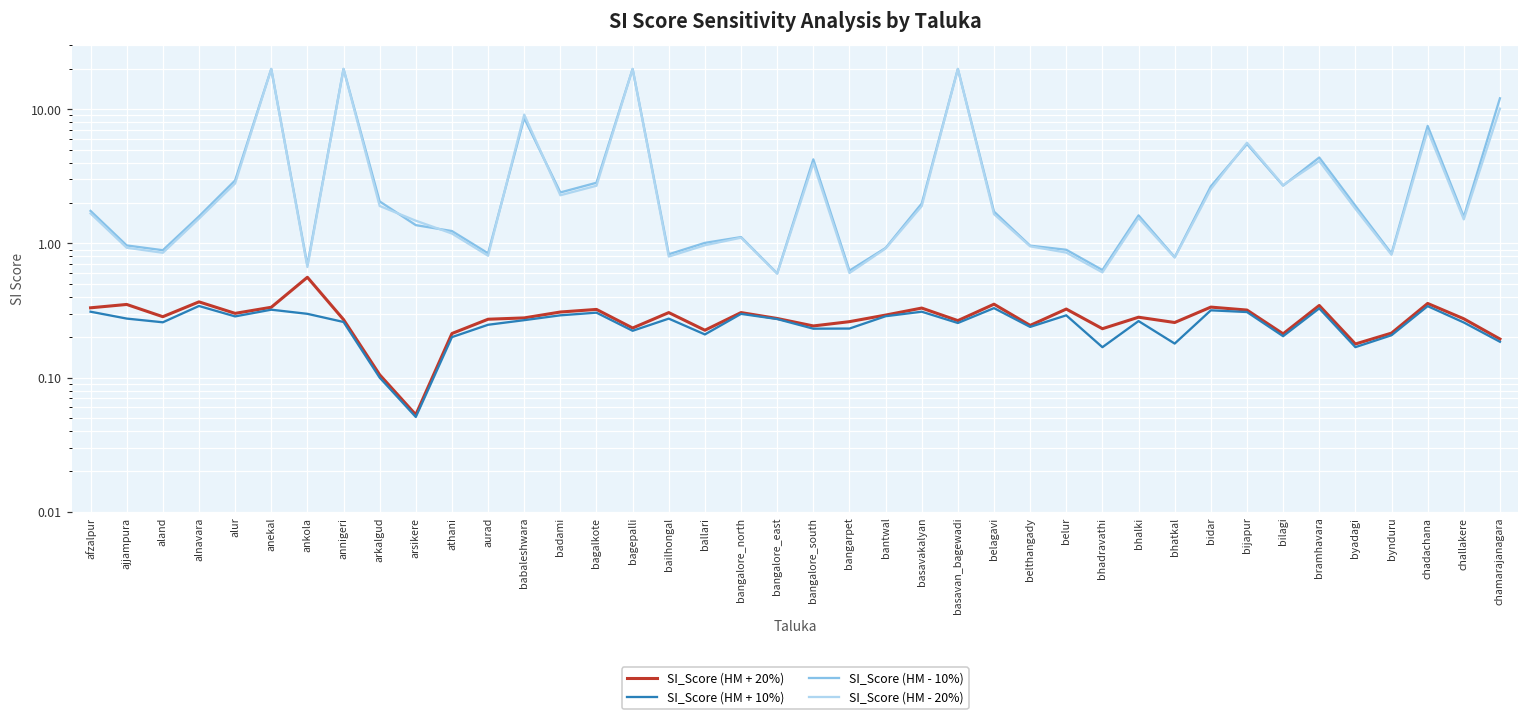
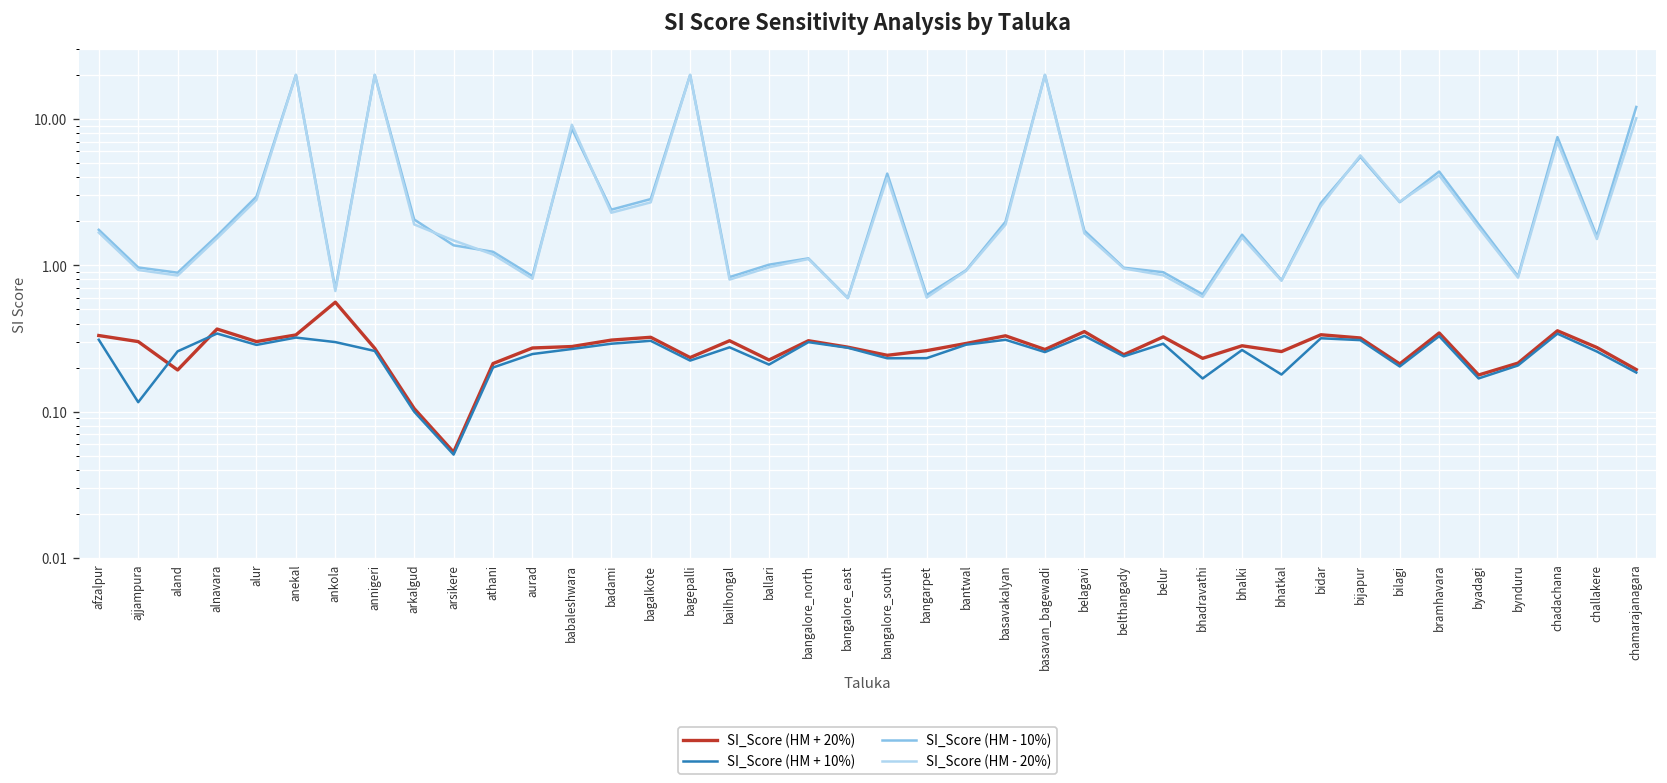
  {
    "SI_Score (HM + 20%)": {
      "afzalpur": 0.33,
-     "ajjampura": 0.35,
-     "aland": 0.28,
+     "ajjampura": 0.30,
+     "aland": 0.19,
      "alnavara": 0.37,
      "alur": 0.30,
      "ankola": 0.6,
      "arkalgud": 0.10,
      "athani": 0.21,
      "aurad": 0.27,
      "badami": 0.31,
      "bagalkote": 0.32,
      "bailhongal": 0.31,
      "ballari": 0.23,
      "bangarpet": 0.26,
      "basavakalyan": 0.33,
      "belagavi": 0.35,
      "belur": 0.32,
      "bhadravathi": 0.23,
      "bhalki": 0.28,
      "bhatkal": 0.26,
      "bidar": 0.34,
      "bramhavara": 0.34,
      "byadagi": 0.18,
      "challakere": 0.27
    },
    "SI_Score (HM + 10%)": {
      "afzalpur": 0.31,
-     "ajjampura": 0.28,
+     "ajjampura": 0.12,
      "aland": 0.26,
      "alnavara": 0.34,
      "alur": 0.29,
      "ankola": 0.30,
      "arkalgud": 0.10,
      "athani": 0.20,
      "aurad": 0.25,
      "badami": 0.29,
      "bagalkote": 0.30,
      "bailhongal": 0.28,
      "ballari": 0.21,
      "bangarpet": 0.23,
      "basavakalyan": 0.31,
      "belagavi": 0.33,
      "belur": 0.29,
      "bhadravathi": 0.17,
      "bhalki": 0.26,
      "bhatkal": 0.18,
      "bidar": 0.32,
      "bramhavara": 0.33,
      "byadagi": 0.17,
      "challakere": 0.26
    }
  }
